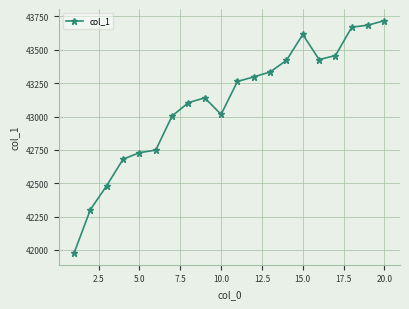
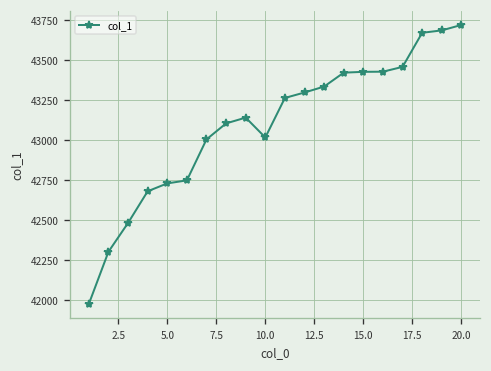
  {
    "5.0": 42730,
    "10.0": 43020,
-   "15.0": 43620,
+   "15.0": 43430,
    "20.0": 43720
  }
